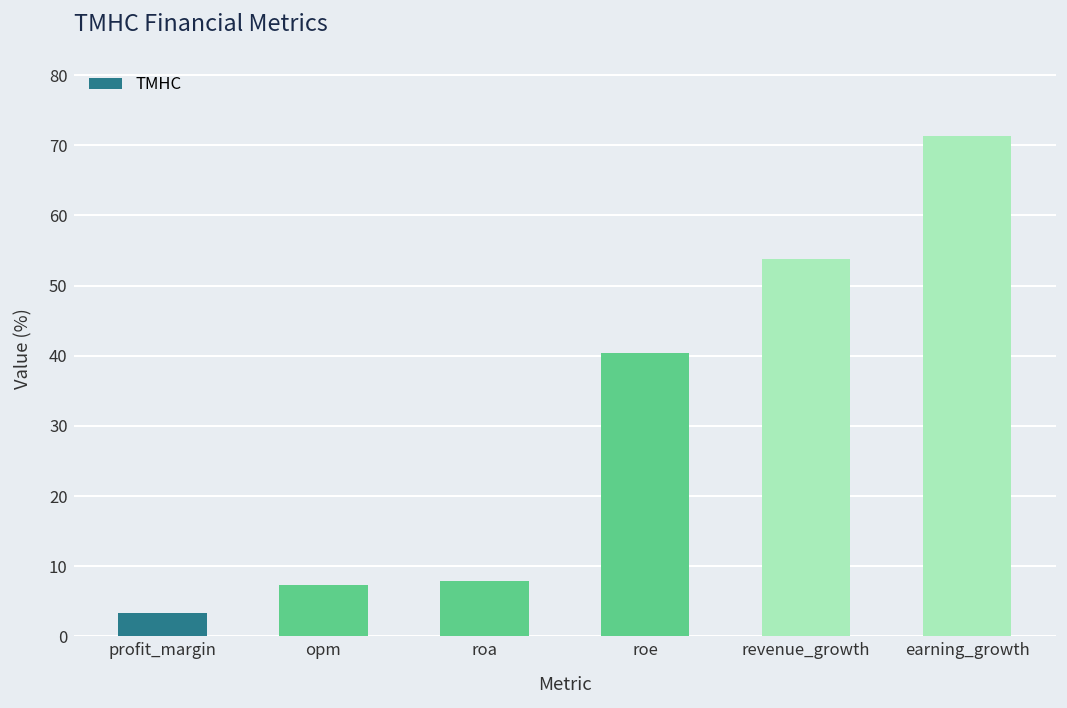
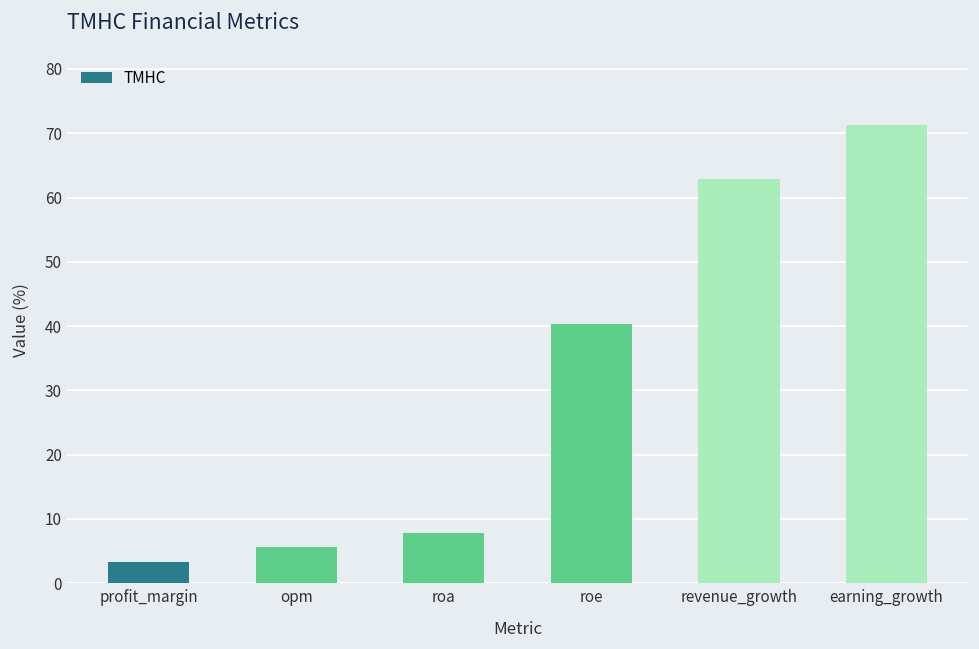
  {
    "profit_margin": 3,
-   "opm": 7,
+   "opm": 6,
    "roa": 8,
    "roe": 40,
-   "revenue_growth": 54,
+   "revenue_growth": 63,
    "earning_growth": 71
  }
